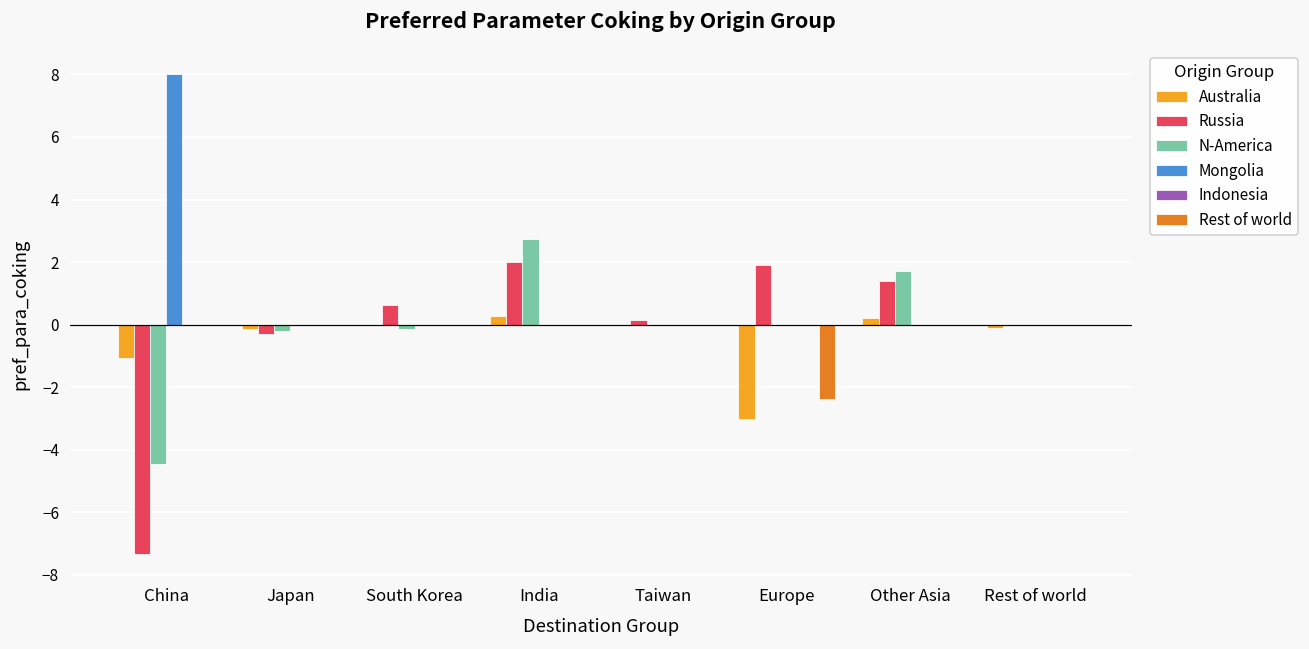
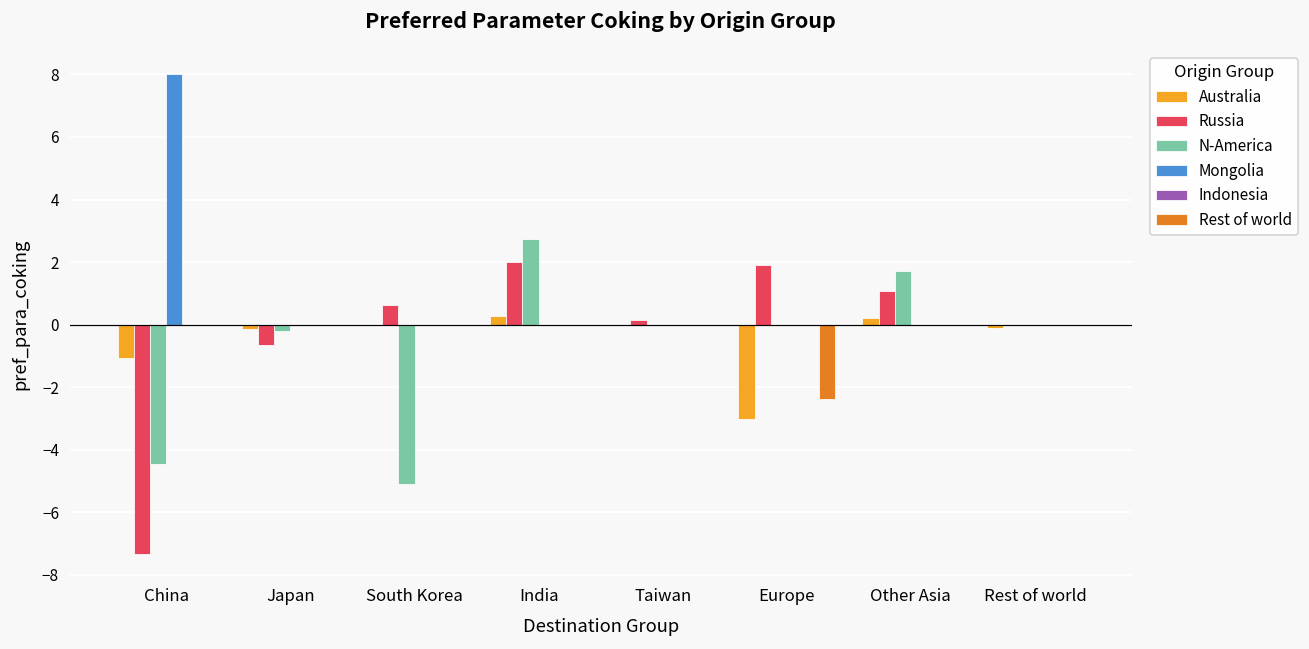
  {
    "Russia": {
      "China": -7.3,
-     "Japan": -0.3,
+     "Japan": -0.7,
      "South Korea": 0.6,
      "India": 2.0,
      "Taiwan": 0.1,
      "Europe": 1.9,
-     "Other Asia": 1.4,
+     "Other Asia": 1.1,
      "Rest of world": 0.0
    },
    "N-America": {
      "China": -4.5,
      "Japan": -0.2,
-     "South Korea": -0.1,
+     "South Korea": -5.1,
      "India": 2.7,
      "Taiwan": 0.0,
      "Europe": 0.0,
      "Other Asia": 1.7,
      "Rest of world": 0.0
    },
    "Mongolia": {
      "China": 8.0,
      "Japan": 0.0,
      "South Korea": 0.0,
      "India": 0.0,
      "Taiwan": 0.0,
      "Europe": 0.0,
      "Other Asia": 0.0,
      "Rest of world": 0.0
    },
    "Indonesia": {
      "China": 0.0,
      "Japan": 0.0,
      "South Korea": 0.0,
      "India": 0.0,
      "Taiwan": 0.0,
      "Europe": 0.0,
      "Other Asia": 0.0,
      "Rest of world": 0.0
    }
  }
